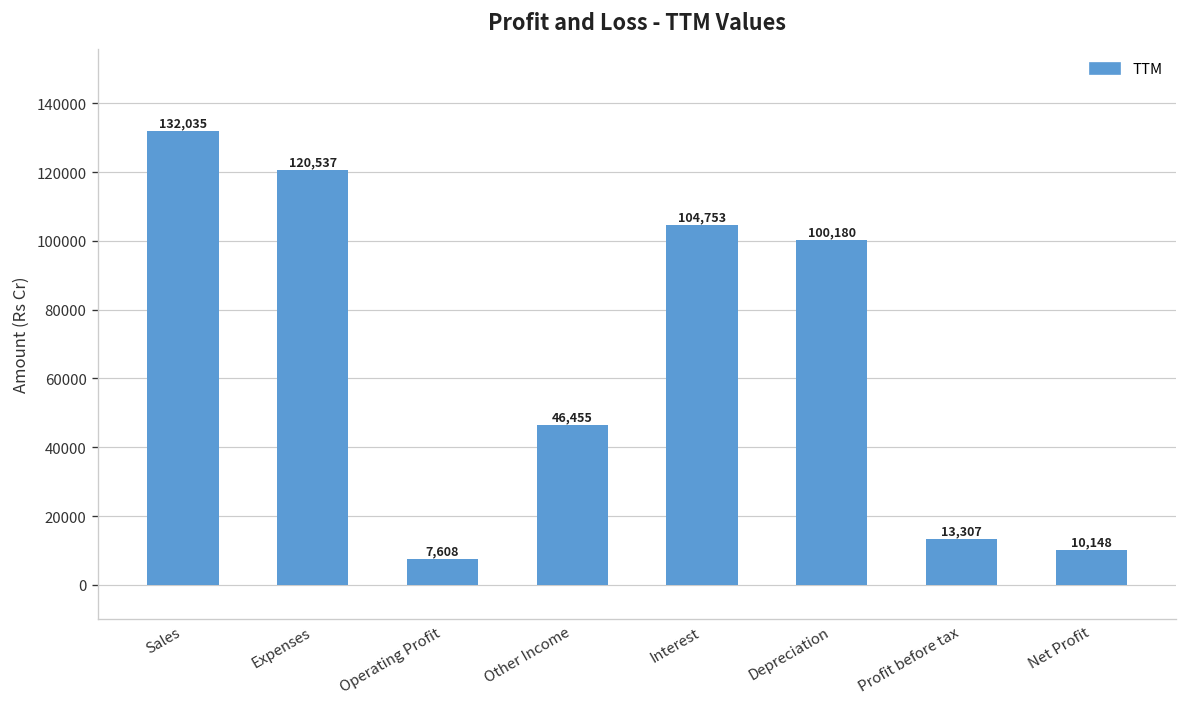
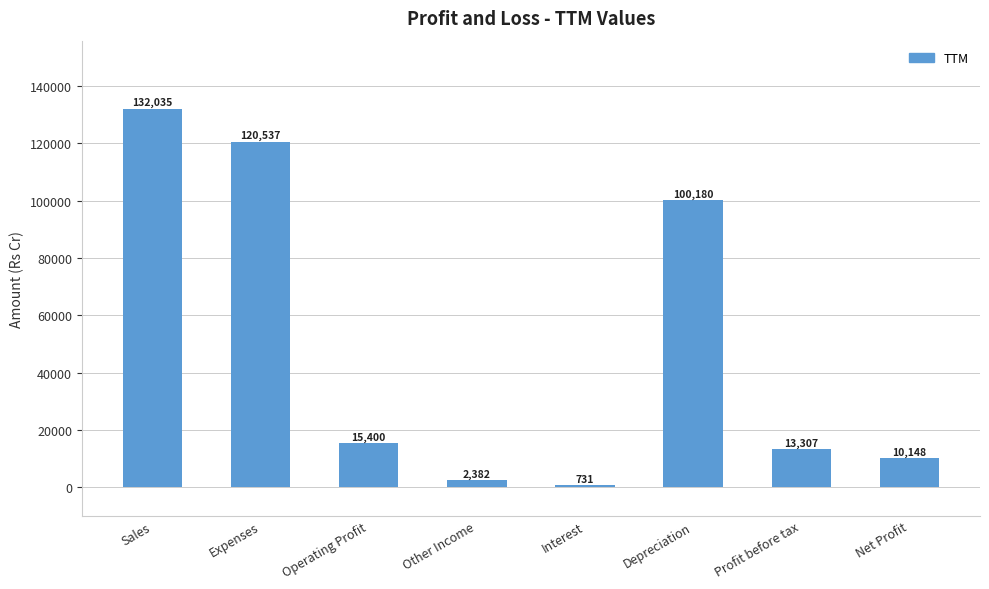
  {
    "Sales": "132,035",
    "Expenses": "120,537",
-   "Operating Profit": "7,608",
-   "Other Income": "46,455",
-   "Interest": "104,753",
+   "Operating Profit": "15,400",
+   "Other Income": "2,382",
+   "Interest": "731",
    "Depreciation": "100,180",
    "Profit before tax": "13,307",
    "Net Profit": "10,148"
  }
